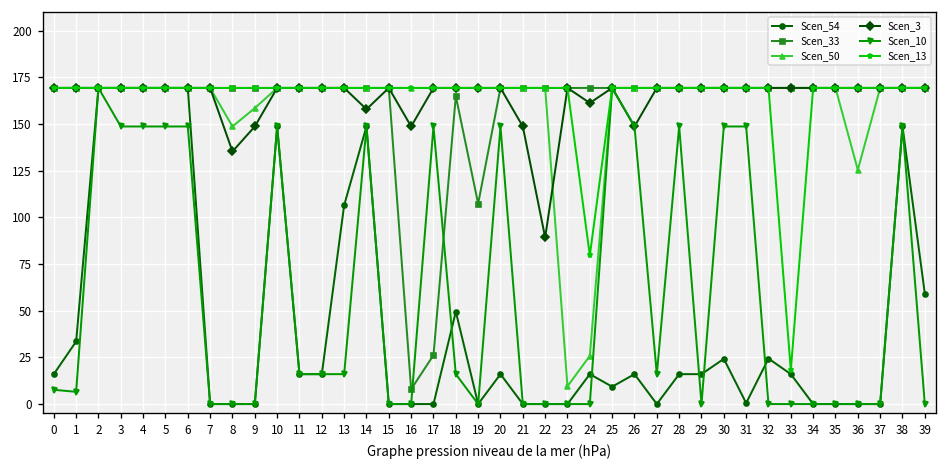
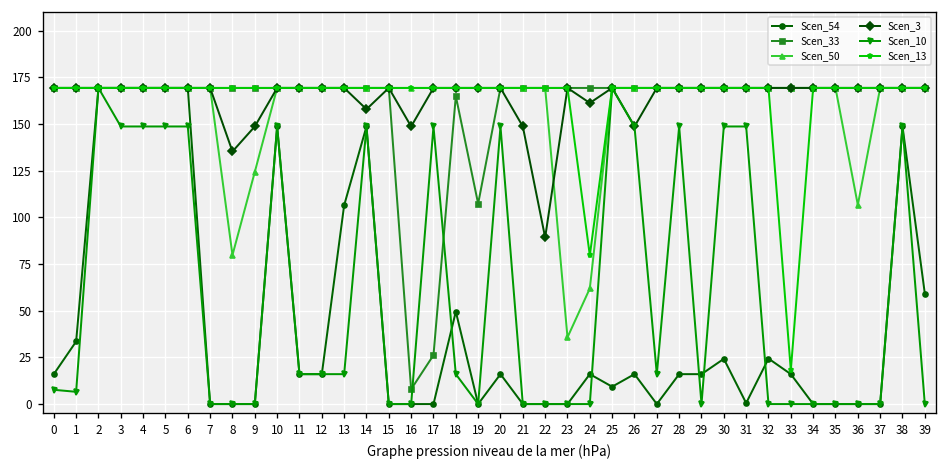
  {
    "Scen_50": {
-     "8": 149,
-     "9": 159,
-     "23": 10,
-     "24": 26,
-     "36": 125
+     "8": 80,
+     "9": 124,
+     "23": 36,
+     "24": 62,
+     "36": 107
    }
  }
